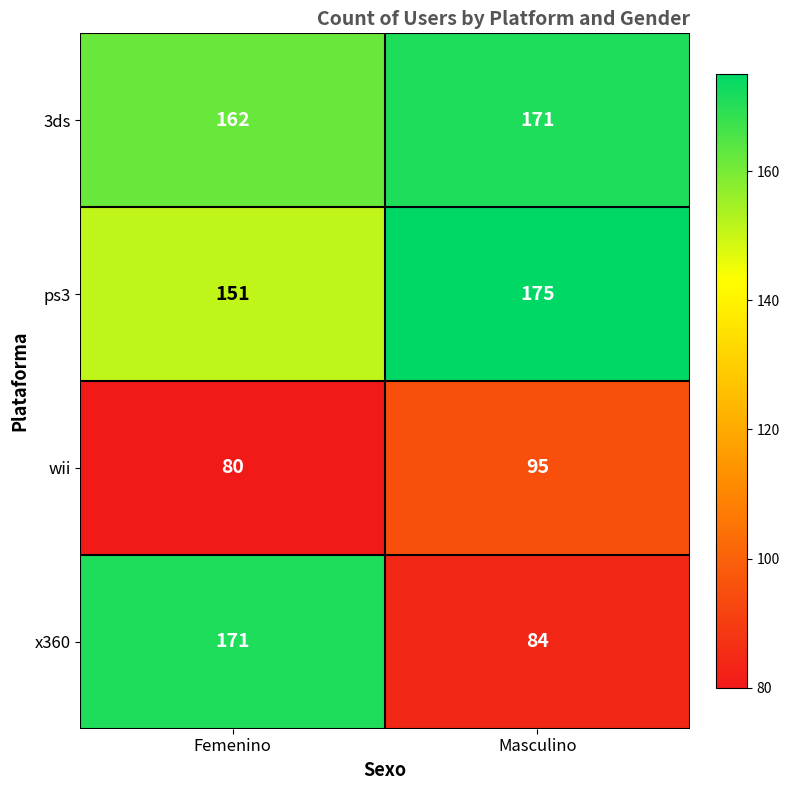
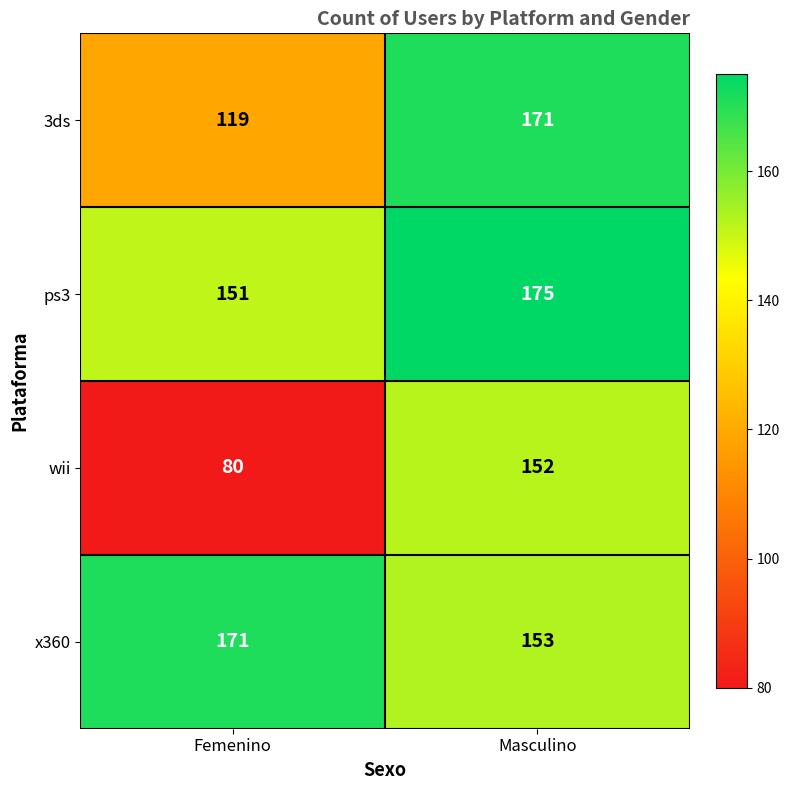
  {
    "3ds": {
-     "Femenino": 162,
+     "Femenino": 119,
      "Masculino": 171
    },
    "ps3": {
      "Femenino": 151,
      "Masculino": 175
    },
    "wii": {
      "Femenino": 80,
-     "Masculino": 95
+     "Masculino": 152
    },
    "x360": {
      "Femenino": 171,
-     "Masculino": 84
+     "Masculino": 153
    }
  }
